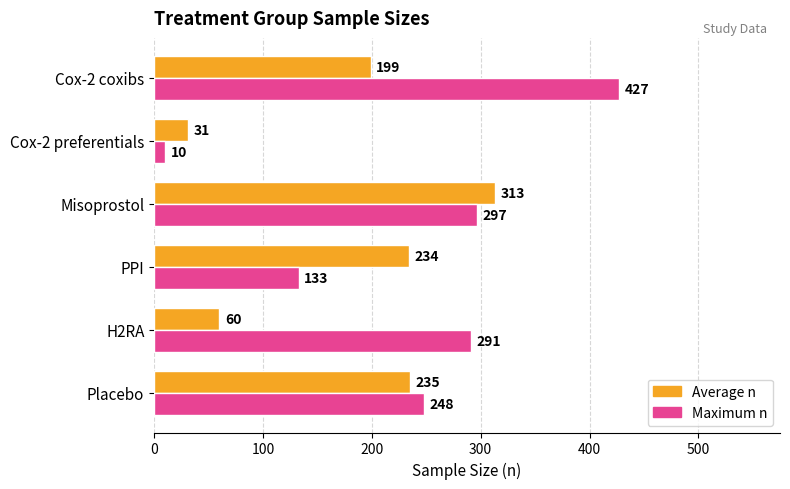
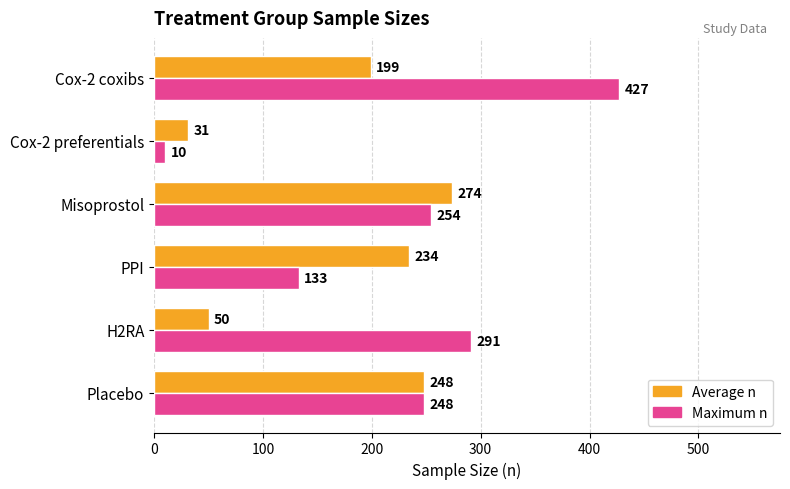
  {
    "Average n": {
      "Cox-2 coxibs": 199,
      "Cox-2 preferentials": 31,
-     "Misoprostol": 313,
+     "Misoprostol": 274,
      "PPI": 234,
-     "H2RA": 60,
-     "Placebo": 235
+     "H2RA": 50,
+     "Placebo": 248
    },
    "Maximum n": {
      "Cox-2 coxibs": 427,
      "Cox-2 preferentials": 10,
-     "Misoprostol": 297,
+     "Misoprostol": 254,
      "PPI": 133,
      "H2RA": 291,
      "Placebo": 248
    }
  }
